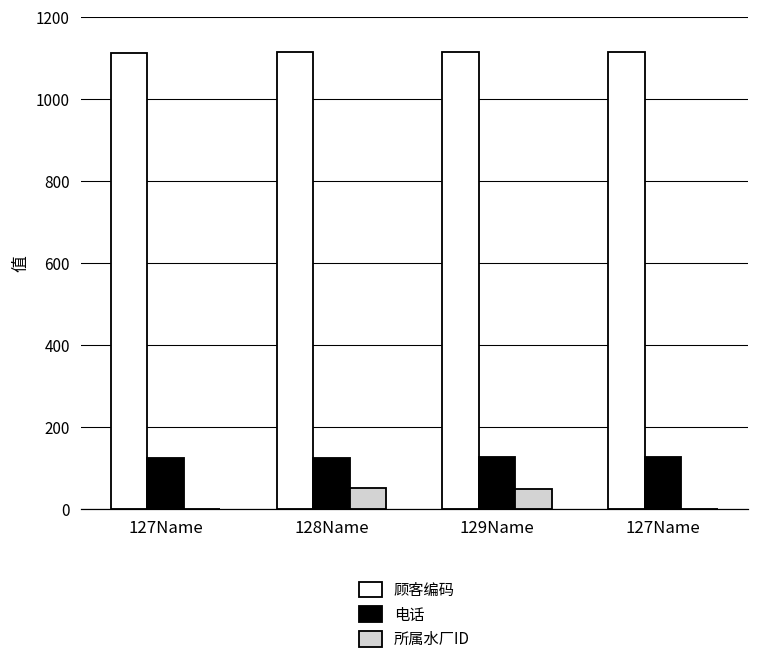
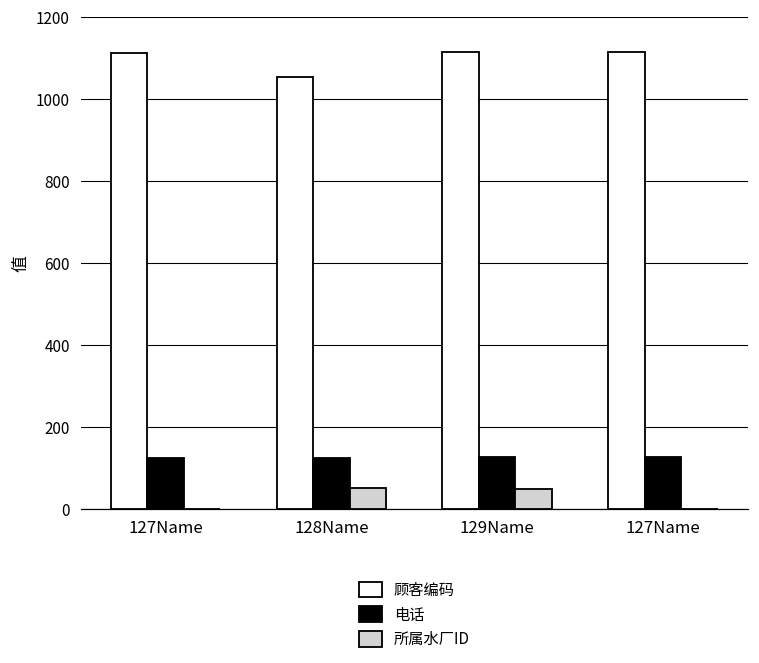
  {
    "顾客编码": {
-     "128Name": 1110,
+     "128Name": 1050,
      "129Name": 1110
    },
    "电话": {
      "128Name": 130,
      "129Name": 130
    },
    "所属水厂ID": {
      "128Name": 50,
      "129Name": 50
    }
  }
